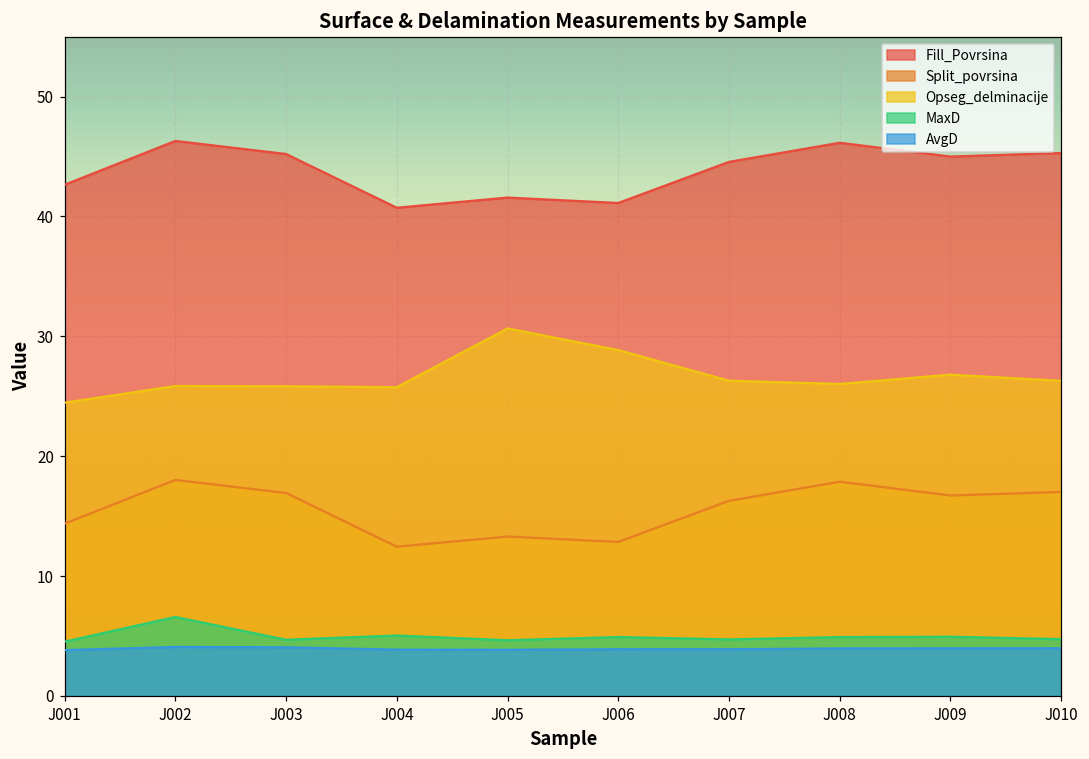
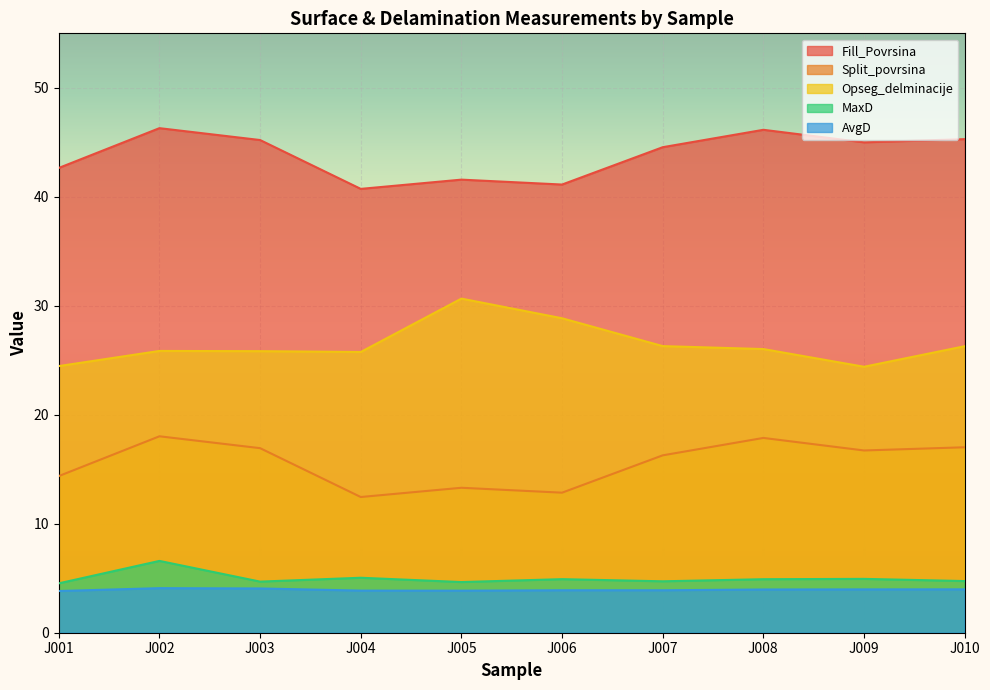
  {
    "Opseg_delminacije": {
      "J001": 24.5,
      "J002": 25.9,
      "J003": 25.8,
      "J004": 25.8,
      "J005": 30.7,
      "J006": 28.9,
      "J007": 26.3,
      "J008": 26.0,
-     "J009": 26.8,
+     "J009": 24.4,
      "J010": 26.3
    },
    "MaxD": {
      "J001": 4.5,
      "J002": 6.6,
      "J003": 4.7,
      "J004": 5.0,
      "J005": 4.6,
      "J006": 4.9,
      "J007": 4.7,
      "J008": 4.9,
      "J009": 4.9,
      "J010": 4.7
    },
    "AvgD": {
      "J001": 3.8,
      "J002": 4.1,
      "J003": 4.1,
      "J004": 3.9,
      "J005": 3.9,
      "J006": 3.9,
      "J007": 3.9,
      "J008": 4.0,
      "J009": 4.0,
      "J010": 4.0
    }
  }
